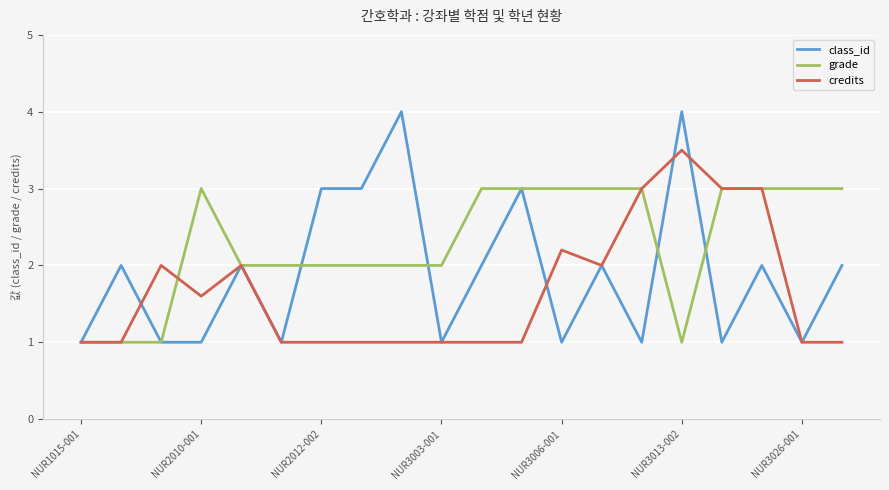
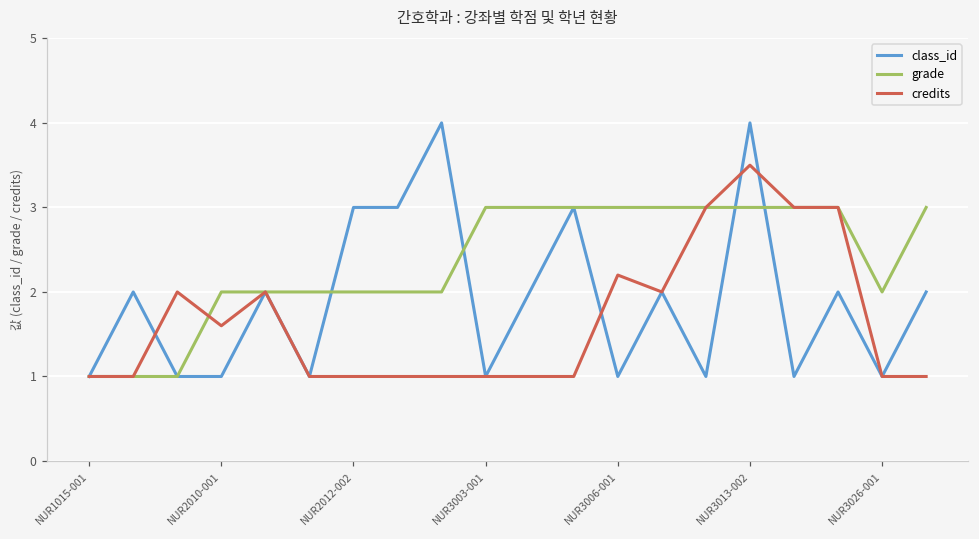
  {
    "class_id": {
      "NUR2010-001": 1,
      "NUR2012-002": 3,
      "NUR3006-001": 1,
      "NUR3013-002": 4
    },
    "grade": {
-     "NUR2010-001": 3,
+     "NUR2010-001": 2,
      "NUR2012-002": 2,
-     "NUR3003-001": 2,
+     "NUR3003-001": 3,
      "NUR3006-001": 3,
-     "NUR3013-002": 1,
-     "NUR3026-001": 3
+     "NUR3013-002": 3,
+     "NUR3026-001": 2
    },
    "credits": {
      "NUR2010-001": 1.6,
      "NUR2012-002": 1,
      "NUR3006-001": 2.2,
      "NUR3013-002": 3.5
    }
  }
